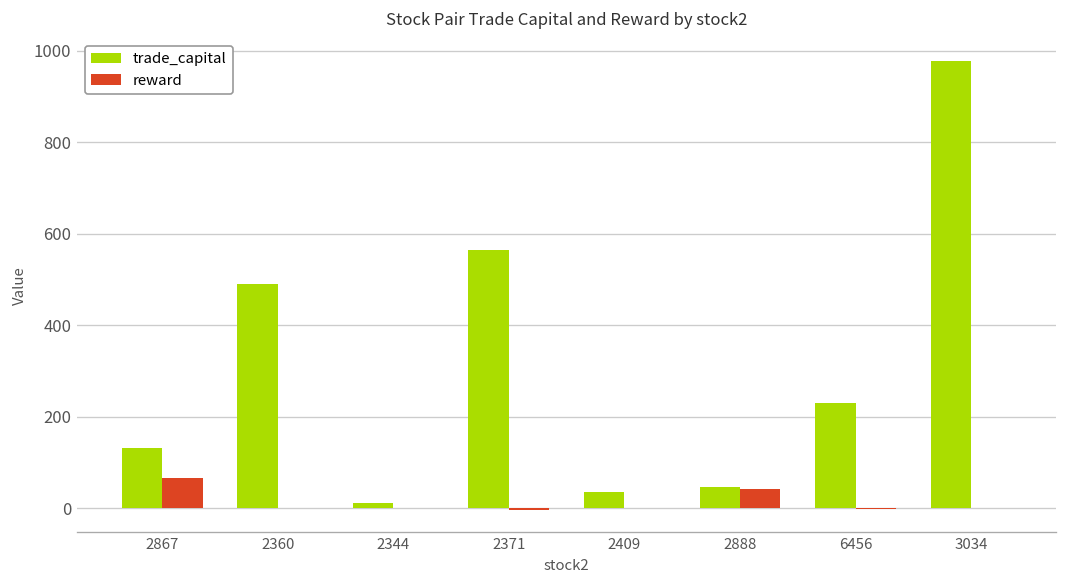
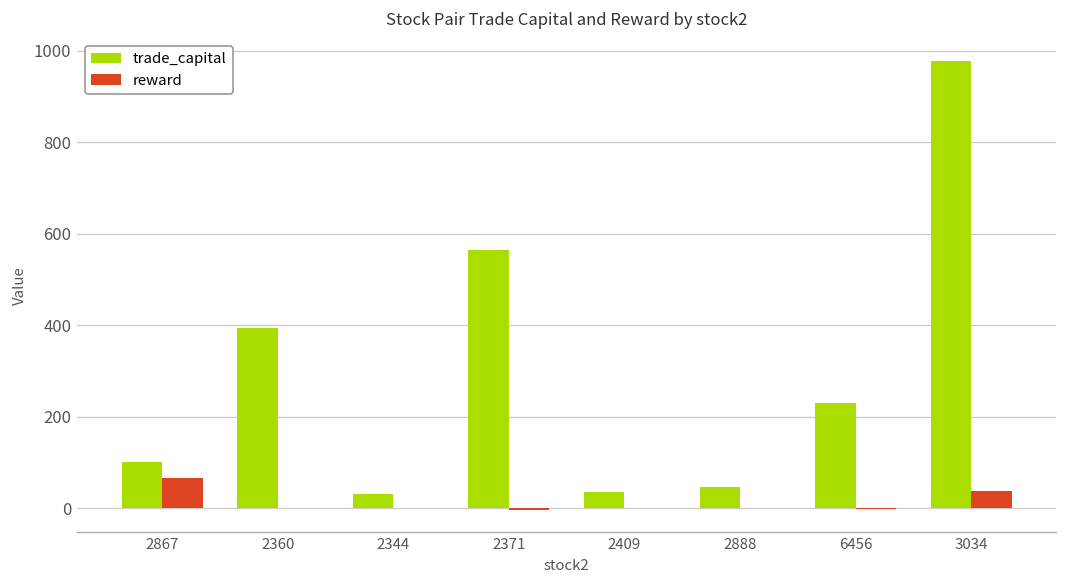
  {
    "trade_capital": {
-     "2867": 130,
-     "2360": 490,
-     "2344": 10,
+     "2867": 100,
+     "2360": 390,
+     "2344": 30,
      "2371": 560,
      "2409": 40,
      "2888": 50,
      "6456": 230,
      "3034": 980
    },
    "reward": {
      "2867": 70,
-     "2888": 40,
-     "3034": 0
+     "2888": 0,
+     "3034": 40
    }
  }
